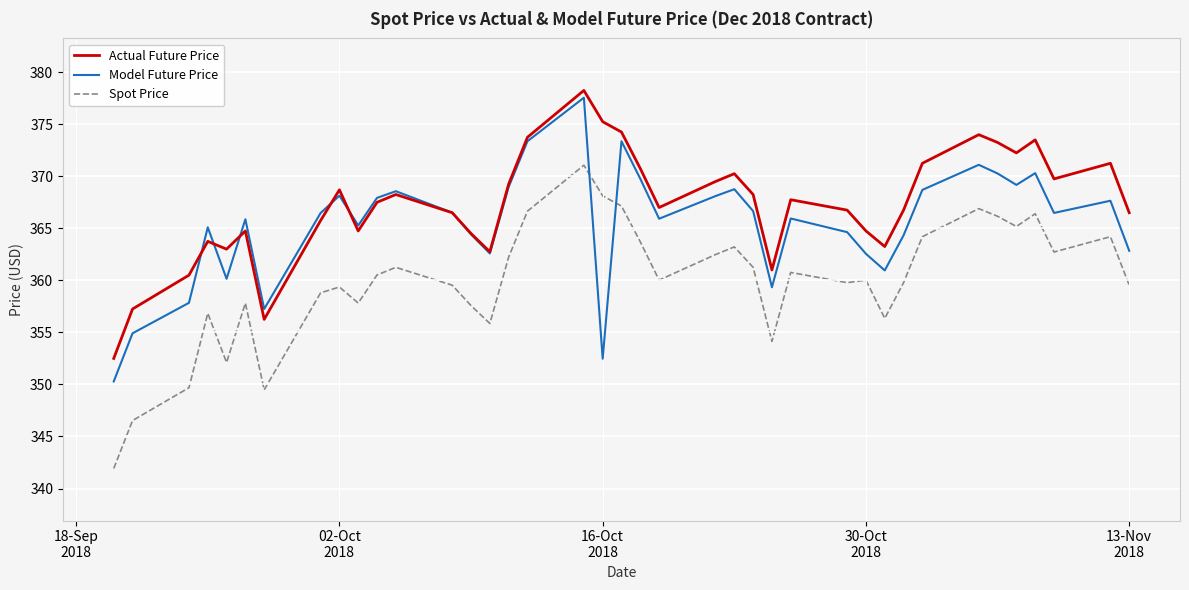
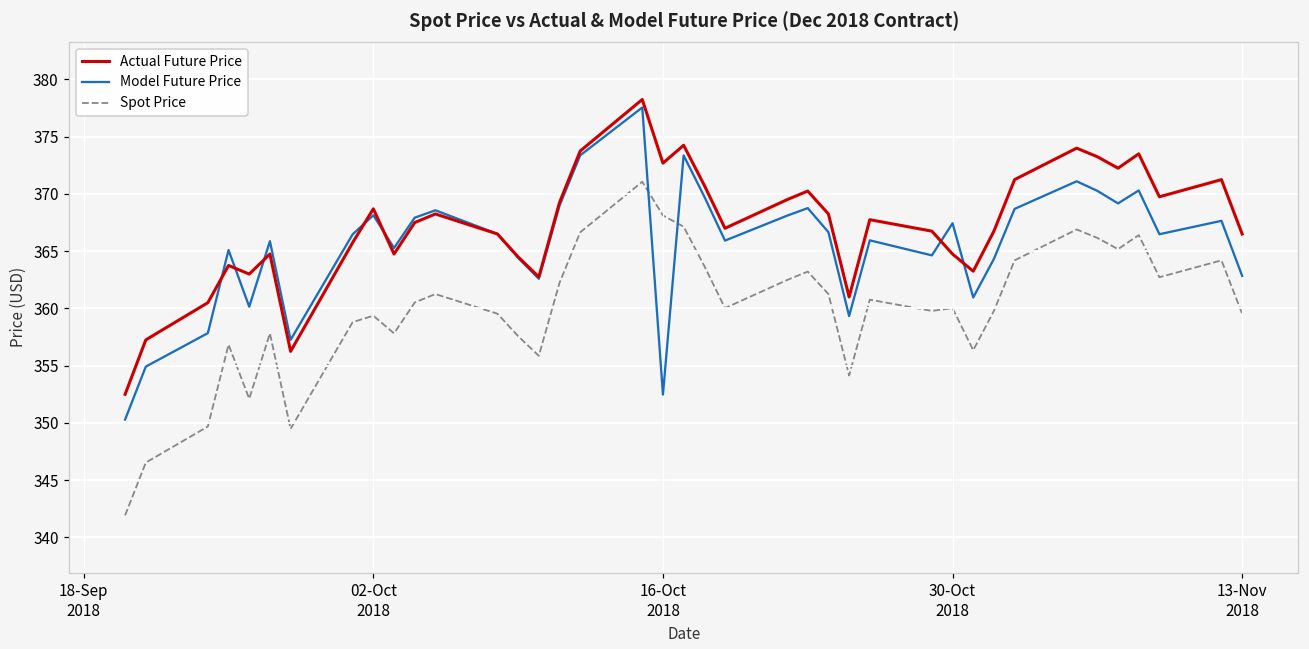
  {
    "Actual Future Price": {
      "02-Oct 2018": 368.7,
-     "16-Oct 2018": 375.3,
+     "16-Oct 2018": 372.7,
      "30-Oct 2018": 364.8,
      "13-Nov 2018": 366.5
    },
    "Model Future Price": {
      "02-Oct 2018": 368.1,
      "16-Oct 2018": 352.5,
-     "30-Oct 2018": 362.6,
+     "30-Oct 2018": 367.4,
      "13-Nov 2018": 362.8
    },
    "Spot Price": {
      "02-Oct 2018": 359.4,
      "16-Oct 2018": 368.1,
      "30-Oct 2018": 360.0,
      "13-Nov 2018": 359.5
    }
  }
